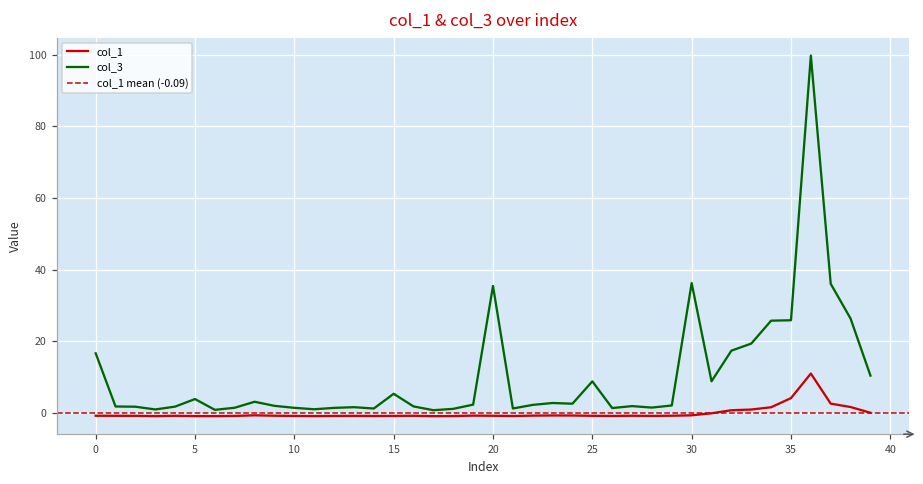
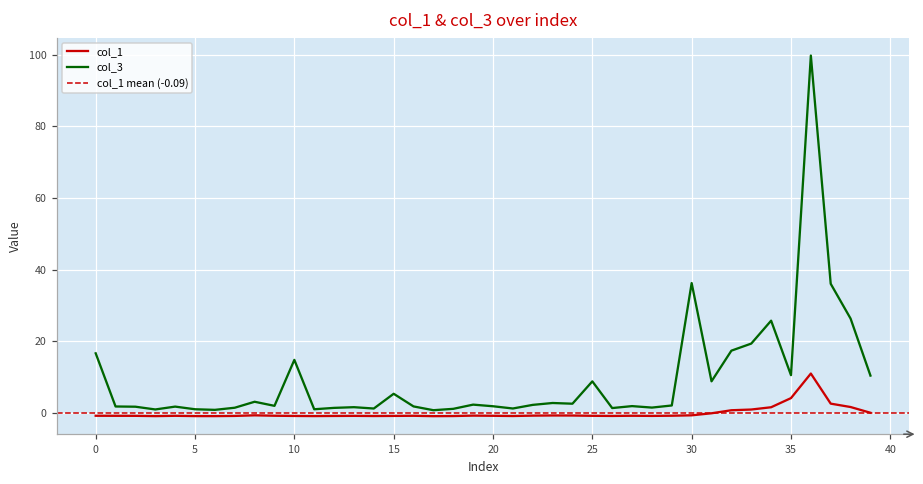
  {
    "col_1": {
      "0": -1,
      "5": -1,
      "10": -1,
      "15": -1,
      "20": -1,
      "25": -1,
      "30": -1,
      "35": 4
    },
    "col_3": {
      "0": 17,
-     "5": 4,
-     "10": 1,
+     "5": 1,
+     "10": 15,
      "15": 5,
-     "20": 35,
+     "20": 2,
      "25": 9,
      "30": 36,
-     "35": 26
+     "35": 11
    }
  }
